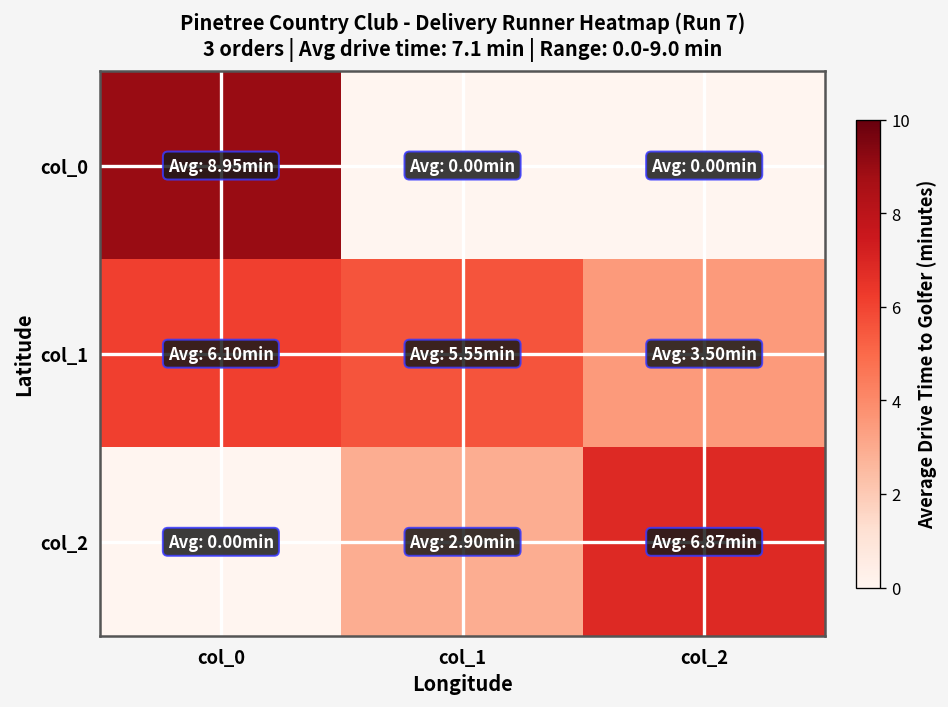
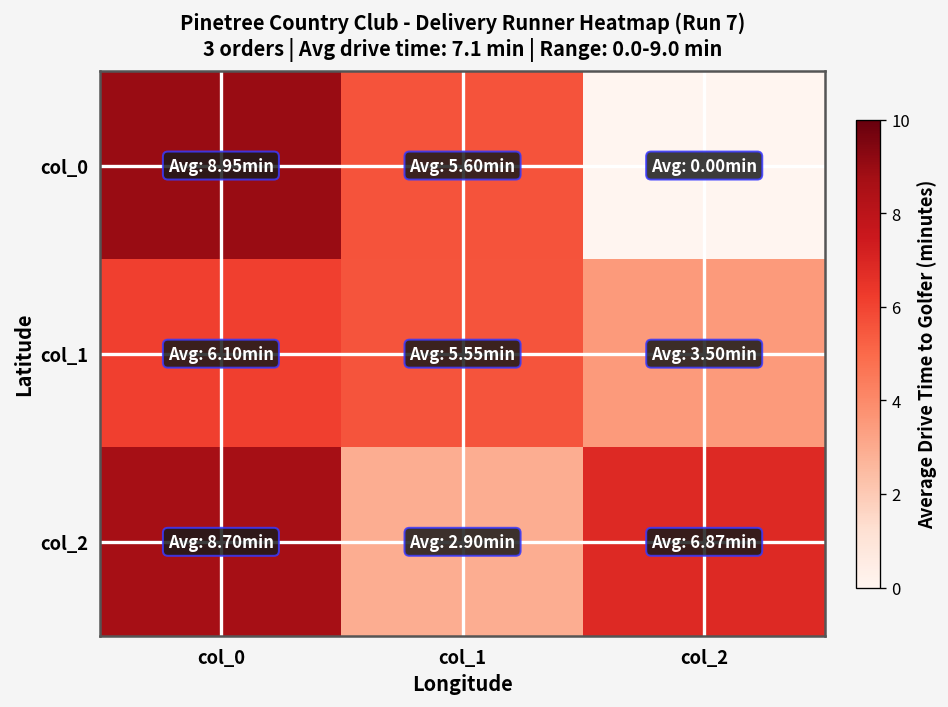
  {
    "col_0": {
-     "col_1": 0.00
+     "col_1": 5.60
    },
    "col_2": {
-     "col_0": 0.00
+     "col_0": 8.70
    }
  }
